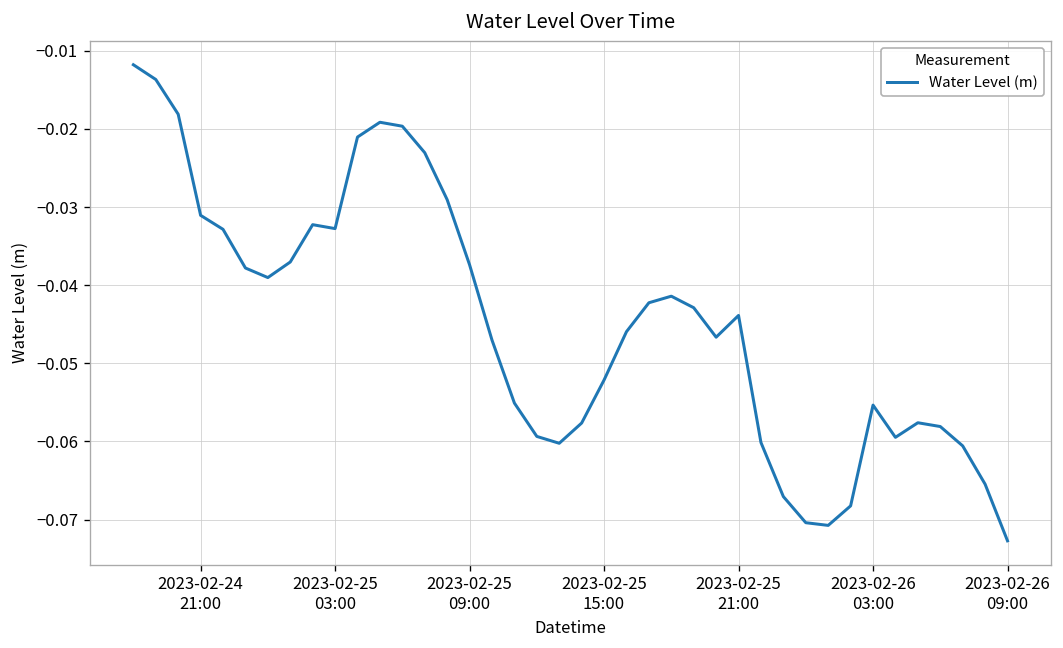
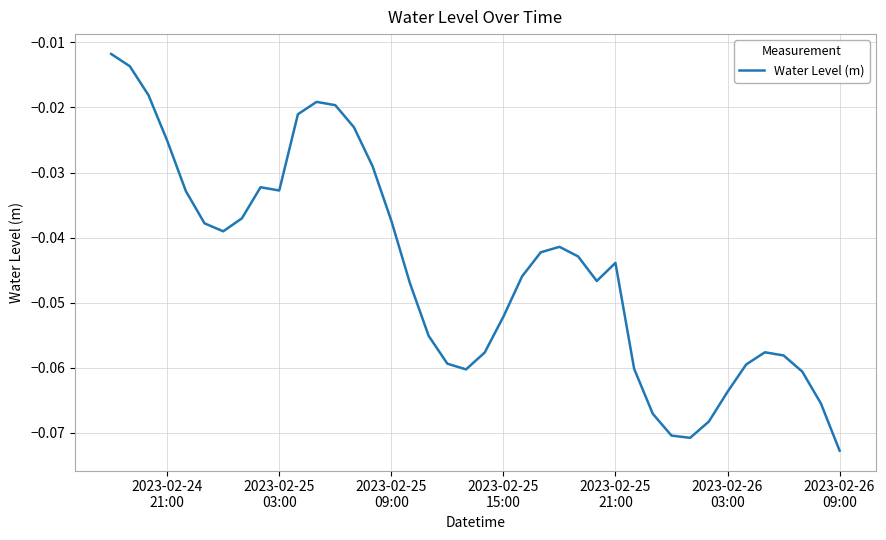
  {
-   "2023-02-24 21:00": -0.031,
+   "2023-02-24 21:00": -0.025,
    "2023-02-25 03:00": -0.033,
    "2023-02-25 09:00": -0.037,
    "2023-02-25 15:00": -0.052,
    "2023-02-25 21:00": -0.044,
-   "2023-02-26 03:00": -0.055,
+   "2023-02-26 03:00": -0.064,
    "2023-02-26 09:00": -0.073
  }
